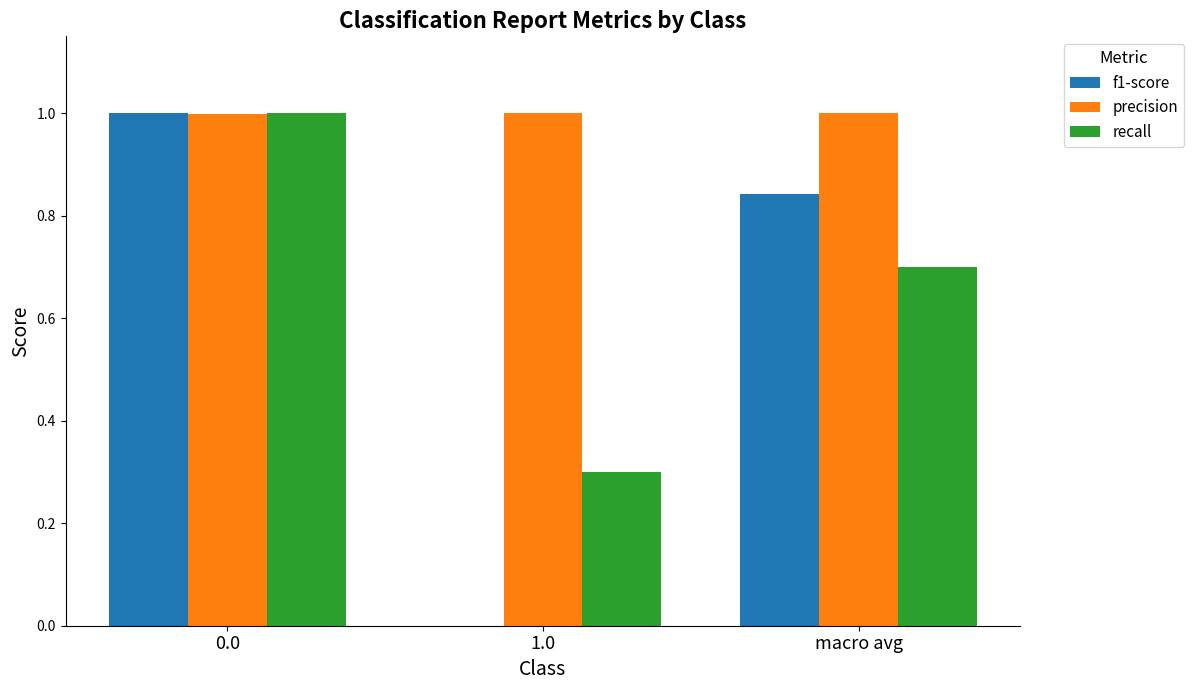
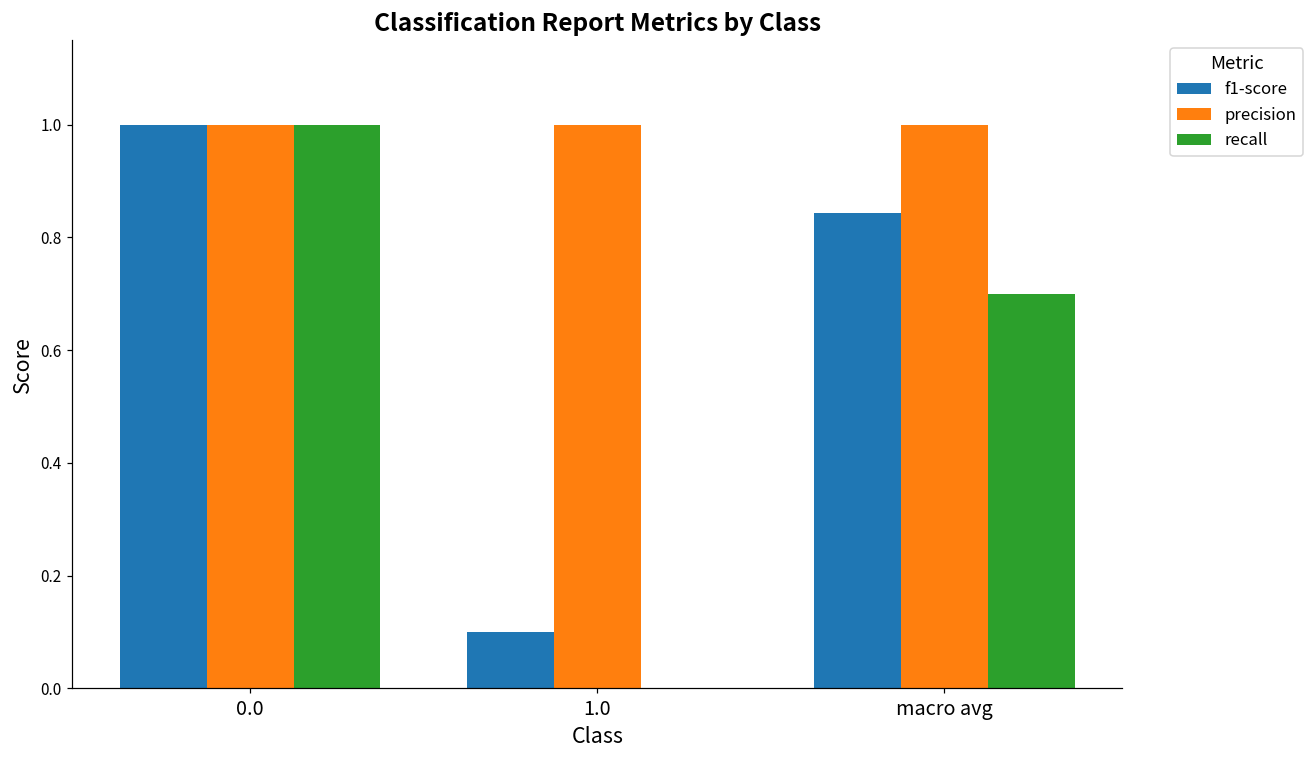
  {
    "f1-score": {
      "0.0": 1.0,
-     "1.0": 0.0,
+     "1.0": 0.1,
      "macro avg": 0.84
    },
    "precision": {
      "0.0": 1.0,
      "1.0": 1.0,
      "macro avg": 1.0
    },
    "recall": {
      "0.0": 1.0,
-     "1.0": 0.3,
+     "1.0": 0.0,
      "macro avg": 0.7
    }
  }
